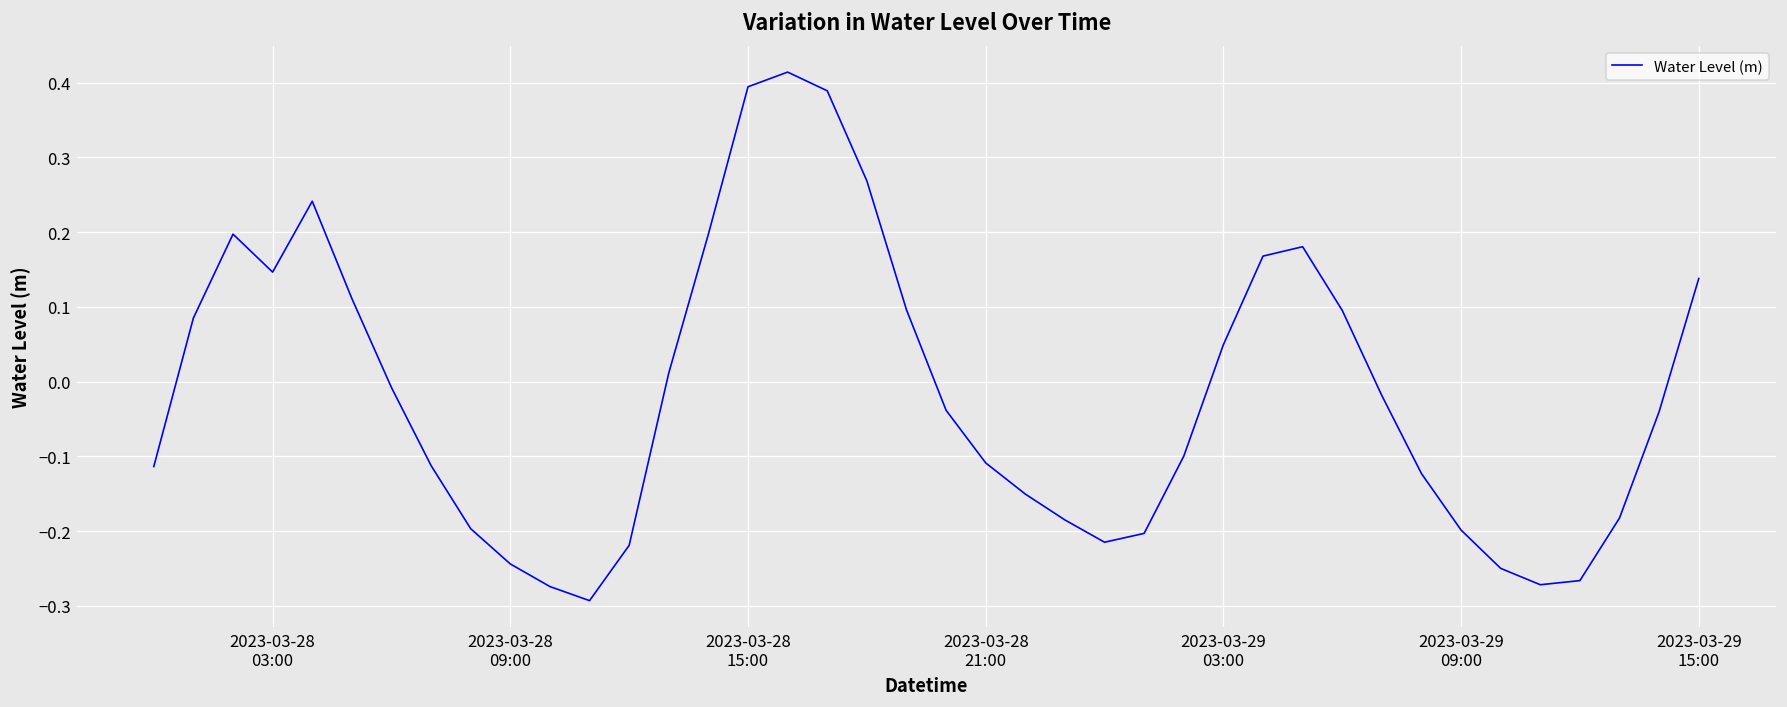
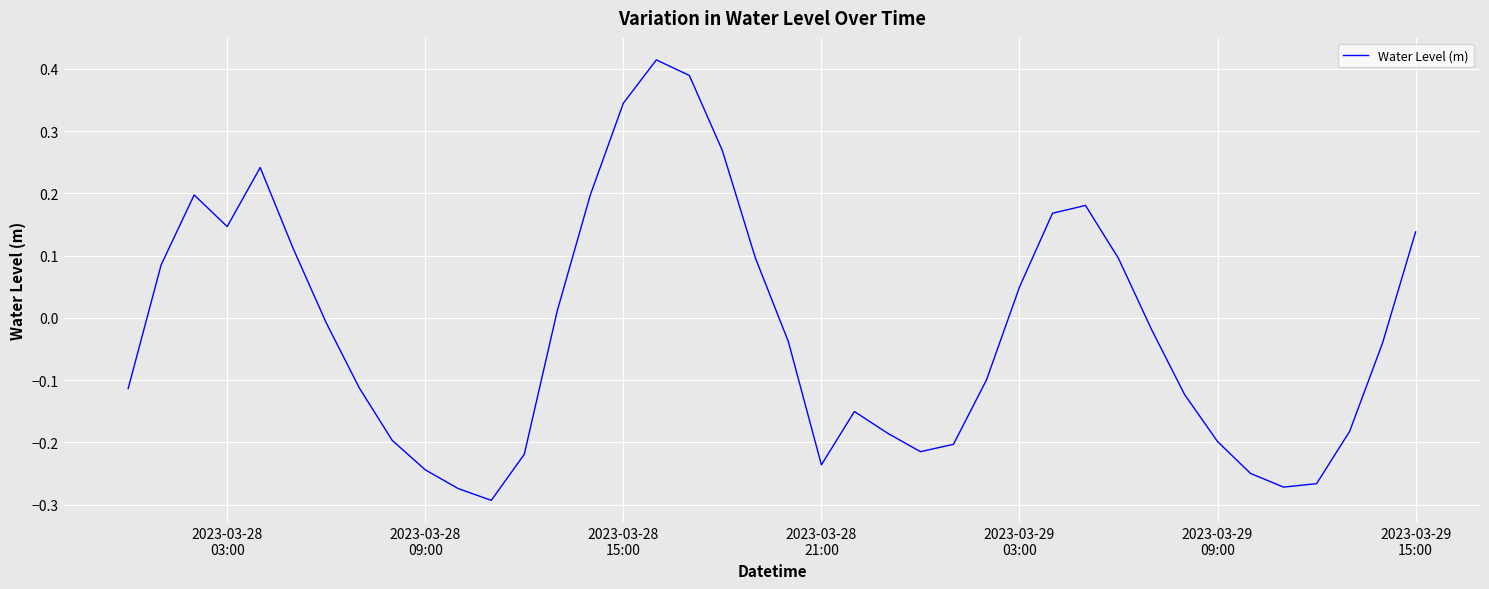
  {
    "2023-03-28 03:00": 0.15,
    "2023-03-28 09:00": -0.24,
-   "2023-03-28 15:00": 0.39,
-   "2023-03-28 21:00": -0.11,
+   "2023-03-28 15:00": 0.34,
+   "2023-03-28 21:00": -0.24,
    "2023-03-29 03:00": 0.05,
    "2023-03-29 09:00": -0.20,
    "2023-03-29 15:00": 0.14
  }
